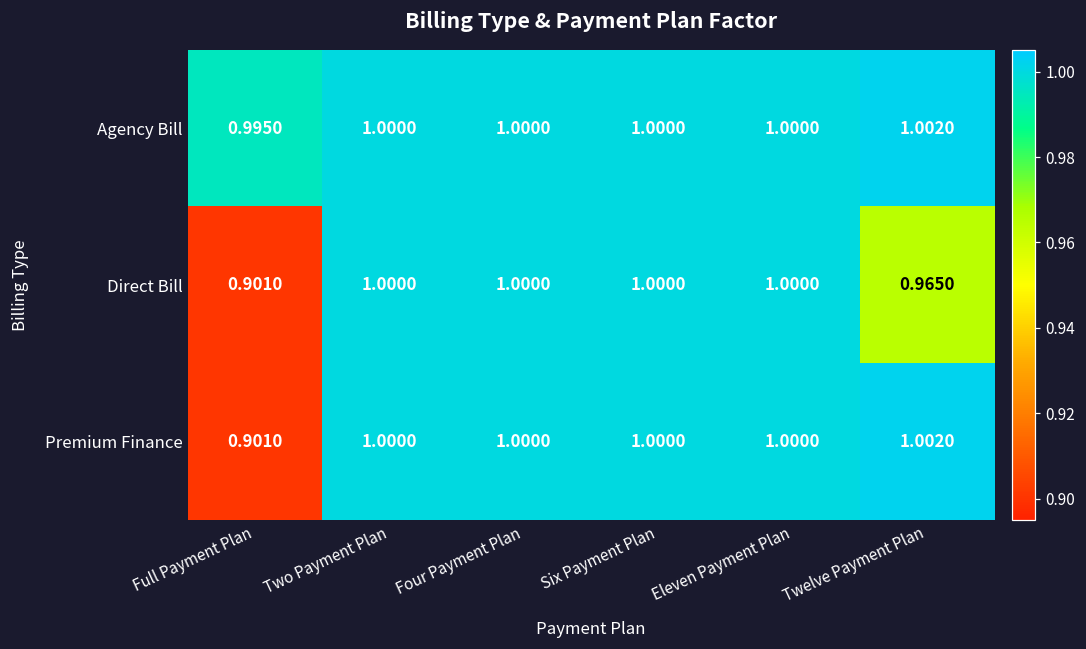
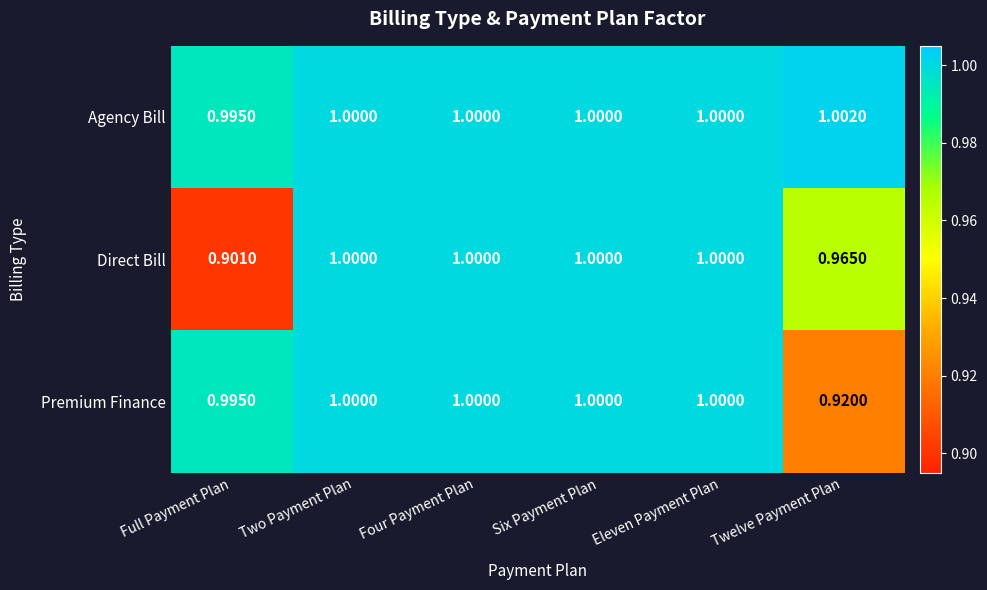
  {
    "Agency Bill": {
      "Full Payment Plan": 0.9950,
      "Two Payment Plan": 1.0000,
      "Four Payment Plan": 1.0000,
      "Six Payment Plan": 1.0000,
      "Eleven Payment Plan": 1.0000,
      "Twelve Payment Plan": 1.0020
    },
    "Direct Bill": {
      "Full Payment Plan": 0.9010,
      "Two Payment Plan": 1.0000,
      "Four Payment Plan": 1.0000,
      "Six Payment Plan": 1.0000,
      "Eleven Payment Plan": 1.0000,
      "Twelve Payment Plan": 0.9650
    },
    "Premium Finance": {
-     "Full Payment Plan": 0.9010,
+     "Full Payment Plan": 0.9950,
      "Two Payment Plan": 1.0000,
      "Four Payment Plan": 1.0000,
      "Six Payment Plan": 1.0000,
      "Eleven Payment Plan": 1.0000,
-     "Twelve Payment Plan": 1.0020
+     "Twelve Payment Plan": 0.9200
    }
  }
